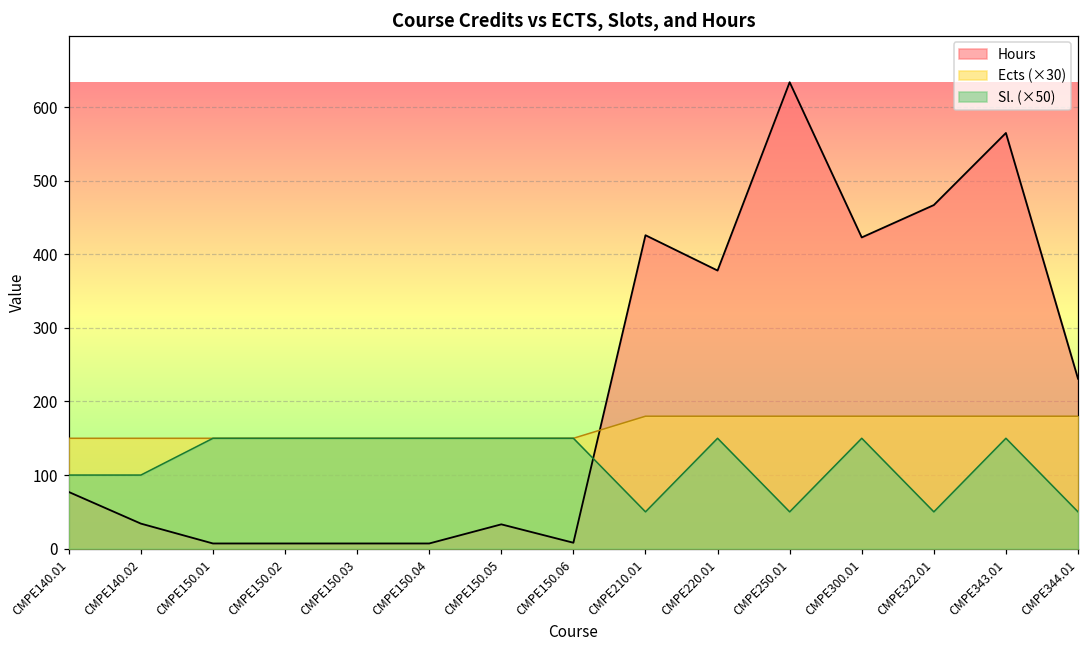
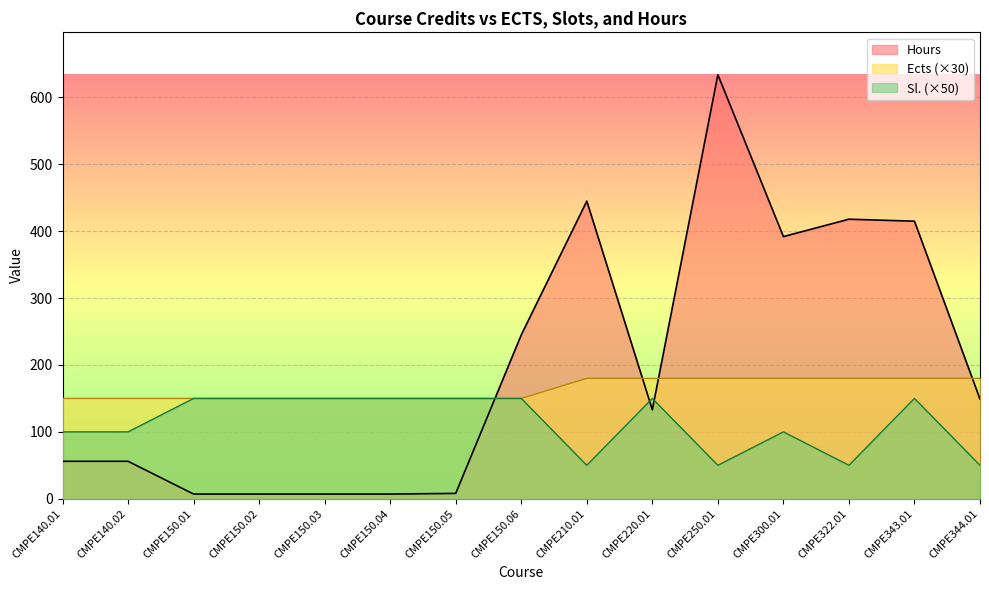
  {
    "Hours": {
-     "CMPE140.01": 80,
-     "CMPE140.02": 30,
+     "CMPE140.01": 60,
+     "CMPE140.02": 60,
      "CMPE150.01": 10,
      "CMPE150.02": 10,
      "CMPE150.03": 10,
      "CMPE150.04": 10,
-     "CMPE150.05": 30,
-     "CMPE150.06": 10,
-     "CMPE210.01": 430,
-     "CMPE220.01": 380,
+     "CMPE150.05": 10,
+     "CMPE150.06": 250,
+     "CMPE210.01": 450,
+     "CMPE220.01": 130,
      "CMPE250.01": 630,
-     "CMPE300.01": 420,
-     "CMPE322.01": 470,
-     "CMPE343.01": 570,
-     "CMPE344.01": 230
+     "CMPE300.01": 390,
+     "CMPE322.01": 420,
+     "CMPE343.01": 420,
+     "CMPE344.01": 150
    },
    "Ects (×30)": {
      "CMPE140.01": 150,
      "CMPE140.02": 150,
      "CMPE210.01": 180,
      "CMPE220.01": 180,
      "CMPE250.01": 180,
      "CMPE300.01": 180,
      "CMPE322.01": 180,
      "CMPE343.01": 180,
      "CMPE344.01": 180
    },
    "Sl. (×50)": {
      "CMPE140.01": 100,
      "CMPE140.02": 100,
      "CMPE210.01": 50,
      "CMPE220.01": 150,
      "CMPE250.01": 50,
-     "CMPE300.01": 150,
+     "CMPE300.01": 100,
      "CMPE322.01": 50,
      "CMPE343.01": 150,
      "CMPE344.01": 50
    }
  }
